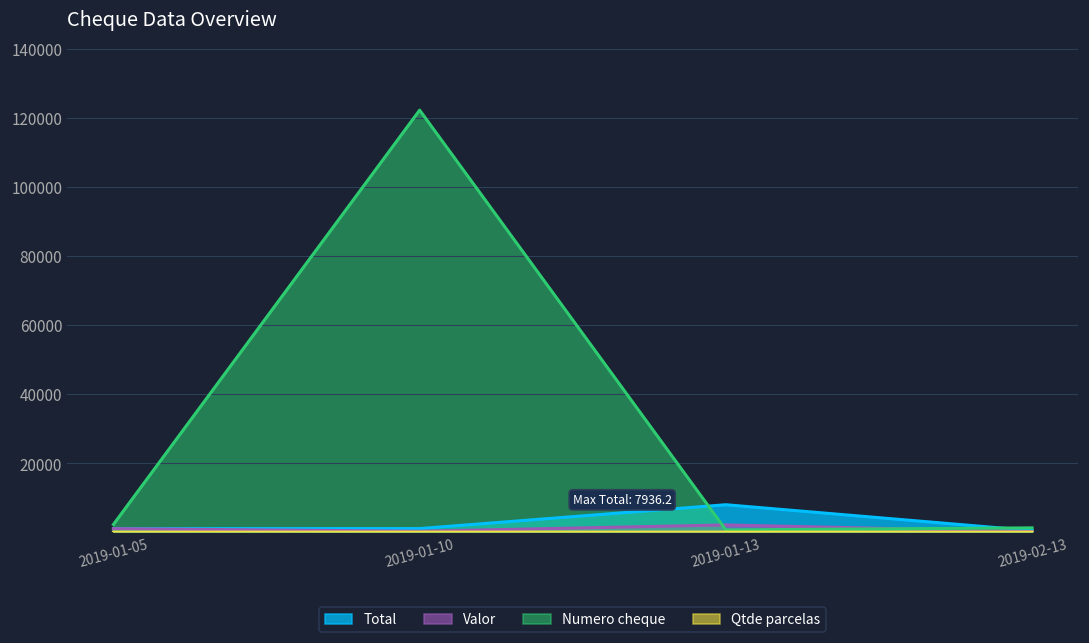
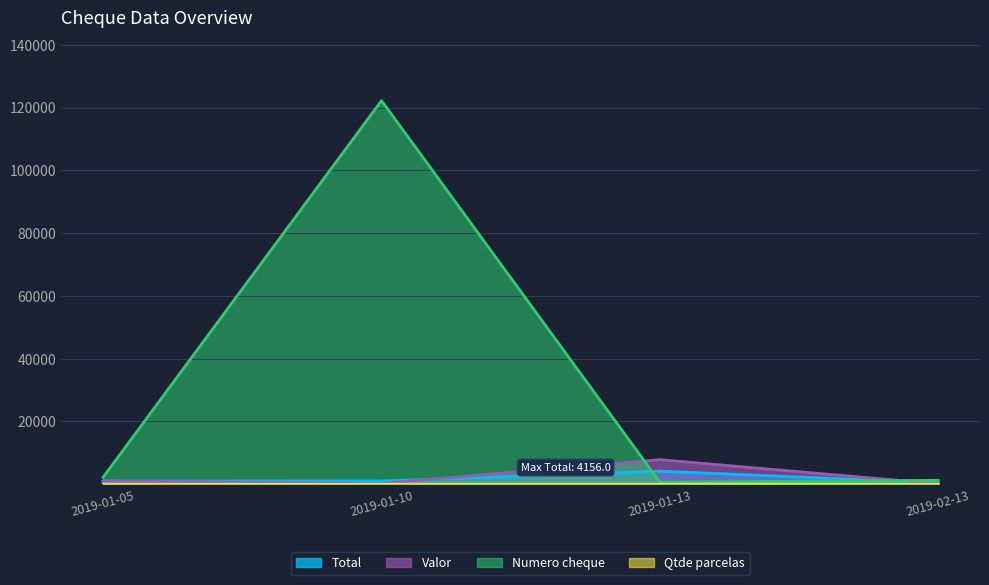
  {
    "Total": {
-     "2019-01-13": 7936.2
+     "2019-01-13": 4156.0
    },
    "Valor": {
-     "2019-01-13": 2000
+     "2019-01-13": 8000
    },
    "Numero cheque": {
      "2019-01-05": 2000,
      "2019-01-10": 122000,
      "2019-02-13": 1000
    },
    "Qtde parcelas": {
      "2019-01-05": 0
    }
  }
